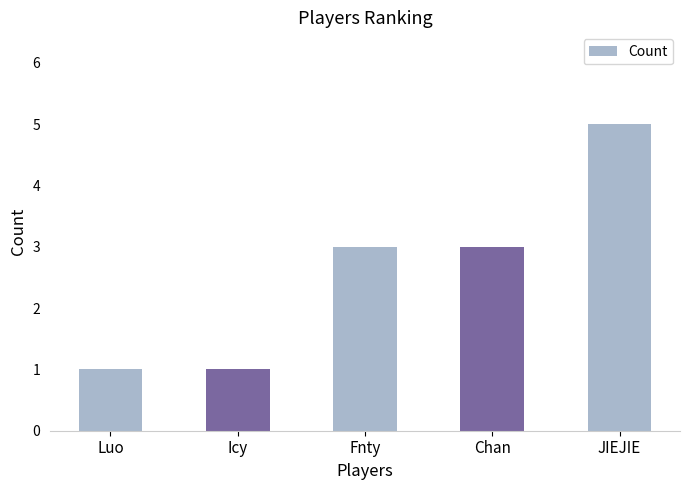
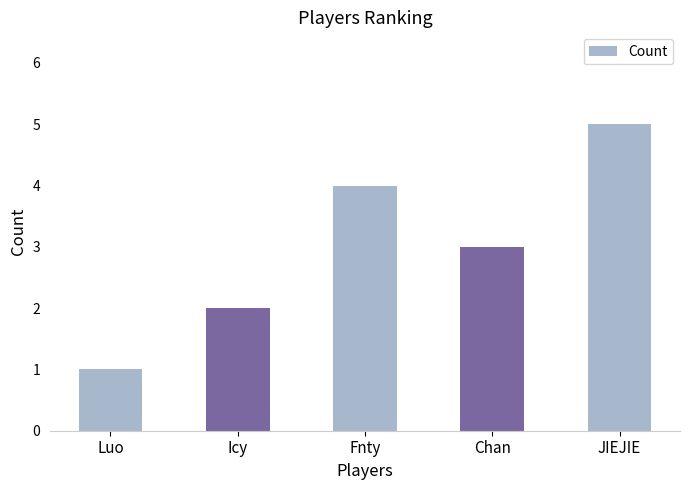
  {
    "Luo": 1,
-   "Icy": 1,
-   "Fnty": 3,
+   "Icy": 2,
+   "Fnty": 4,
    "Chan": 3,
    "JIEJIE": 5
  }
